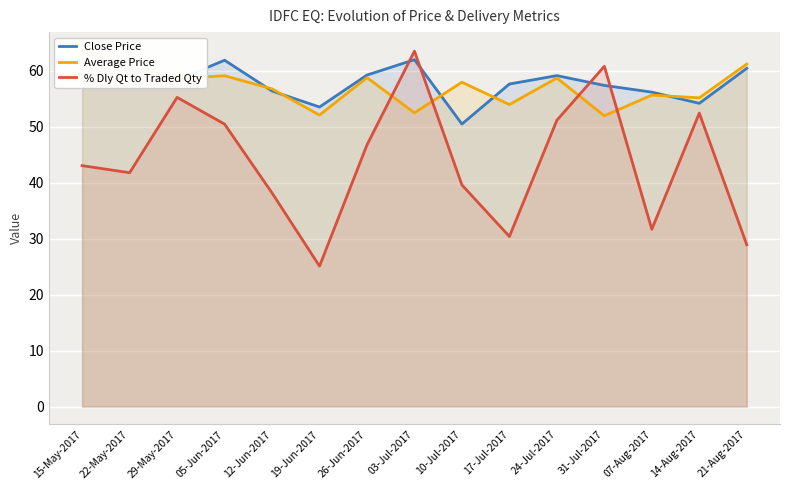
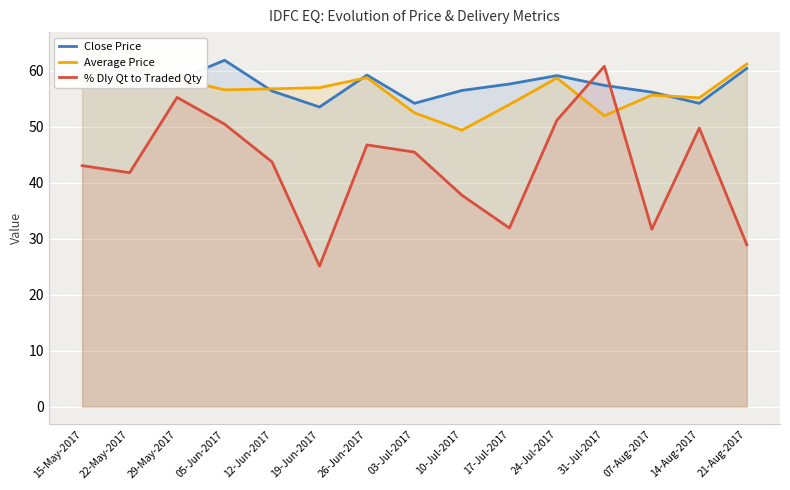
  {
    "Close Price": {
      "05-Jun-2017": 62,
      "19-Jun-2017": 54,
-     "03-Jul-2017": 62,
-     "10-Jul-2017": 51,
+     "03-Jul-2017": 54,
+     "10-Jul-2017": 57,
      "17-Jul-2017": 58,
      "31-Jul-2017": 57,
      "07-Aug-2017": 56,
      "14-Aug-2017": 54,
      "21-Aug-2017": 60
    },
    "Average Price": {
-     "05-Jun-2017": 59,
-     "19-Jun-2017": 52,
+     "05-Jun-2017": 57,
+     "19-Jun-2017": 57,
      "03-Jul-2017": 53,
-     "10-Jul-2017": 58,
+     "10-Jul-2017": 49,
      "17-Jul-2017": 54,
      "31-Jul-2017": 52,
      "07-Aug-2017": 56,
      "14-Aug-2017": 55,
      "21-Aug-2017": 61
    },
    "% Dly Qt to Traded Qty": {
      "15-May-2017": 43,
      "22-May-2017": 42,
      "29-May-2017": 55,
      "05-Jun-2017": 50,
-     "12-Jun-2017": 38,
+     "12-Jun-2017": 44,
      "19-Jun-2017": 25,
      "26-Jun-2017": 47,
-     "03-Jul-2017": 64,
-     "10-Jul-2017": 40,
-     "17-Jul-2017": 30,
+     "03-Jul-2017": 45,
+     "10-Jul-2017": 38,
+     "17-Jul-2017": 32,
      "24-Jul-2017": 51,
      "31-Jul-2017": 61,
      "07-Aug-2017": 32,
-     "14-Aug-2017": 52,
+     "14-Aug-2017": 50,
      "21-Aug-2017": 29
    }
  }
